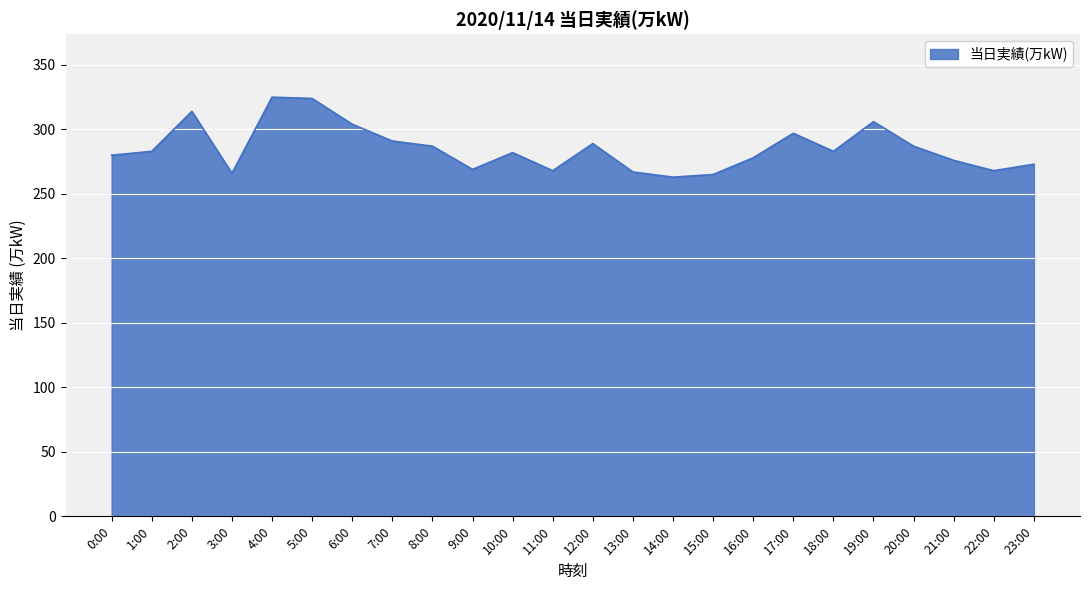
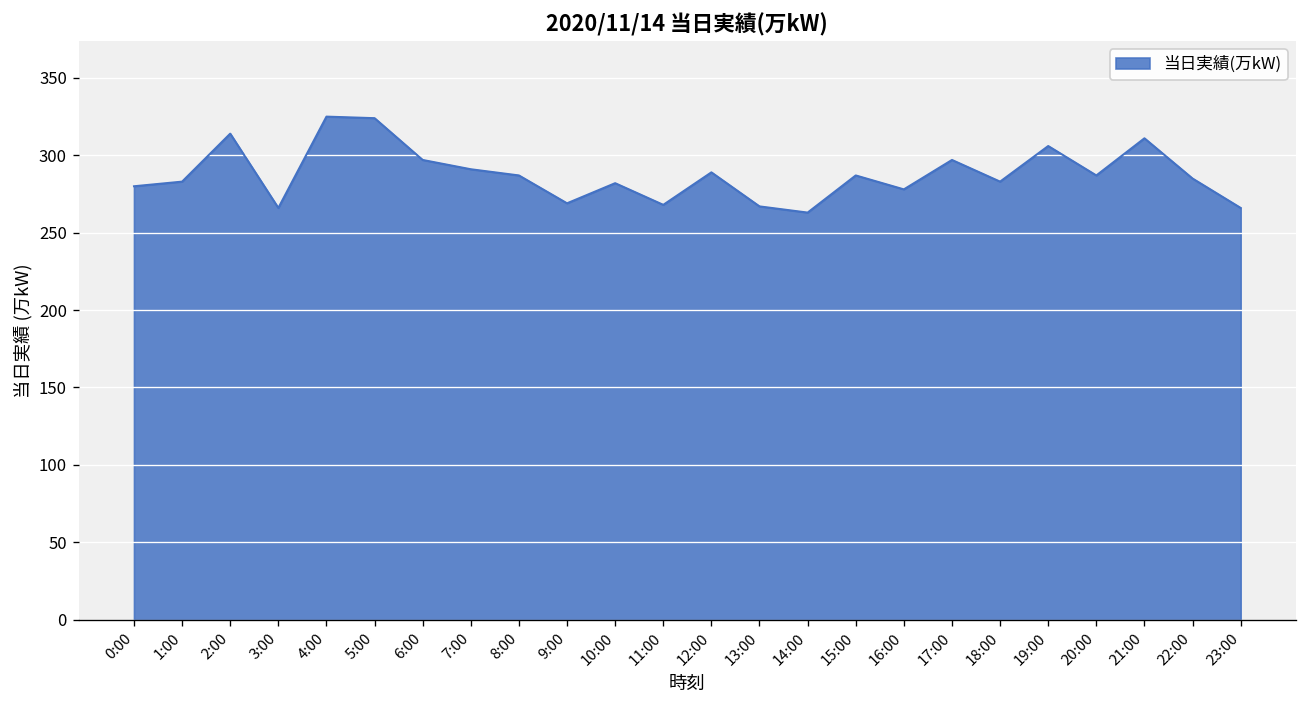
  {
    "0:00": 280,
    "1:00": 283,
    "2:00": 314,
    "3:00": 266,
    "4:00": 325,
    "5:00": 324,
-   "6:00": 304,
+   "6:00": 297,
    "7:00": 291,
    "8:00": 287,
    "9:00": 269,
    "10:00": 282,
    "11:00": 268,
    "12:00": 289,
    "13:00": 267,
    "14:00": 263,
-   "15:00": 265,
+   "15:00": 287,
    "16:00": 278,
    "17:00": 297,
    "18:00": 283,
    "19:00": 306,
    "20:00": 287,
-   "21:00": 276,
-   "22:00": 268,
-   "23:00": 273
+   "21:00": 311,
+   "22:00": 285,
+   "23:00": 266
  }
